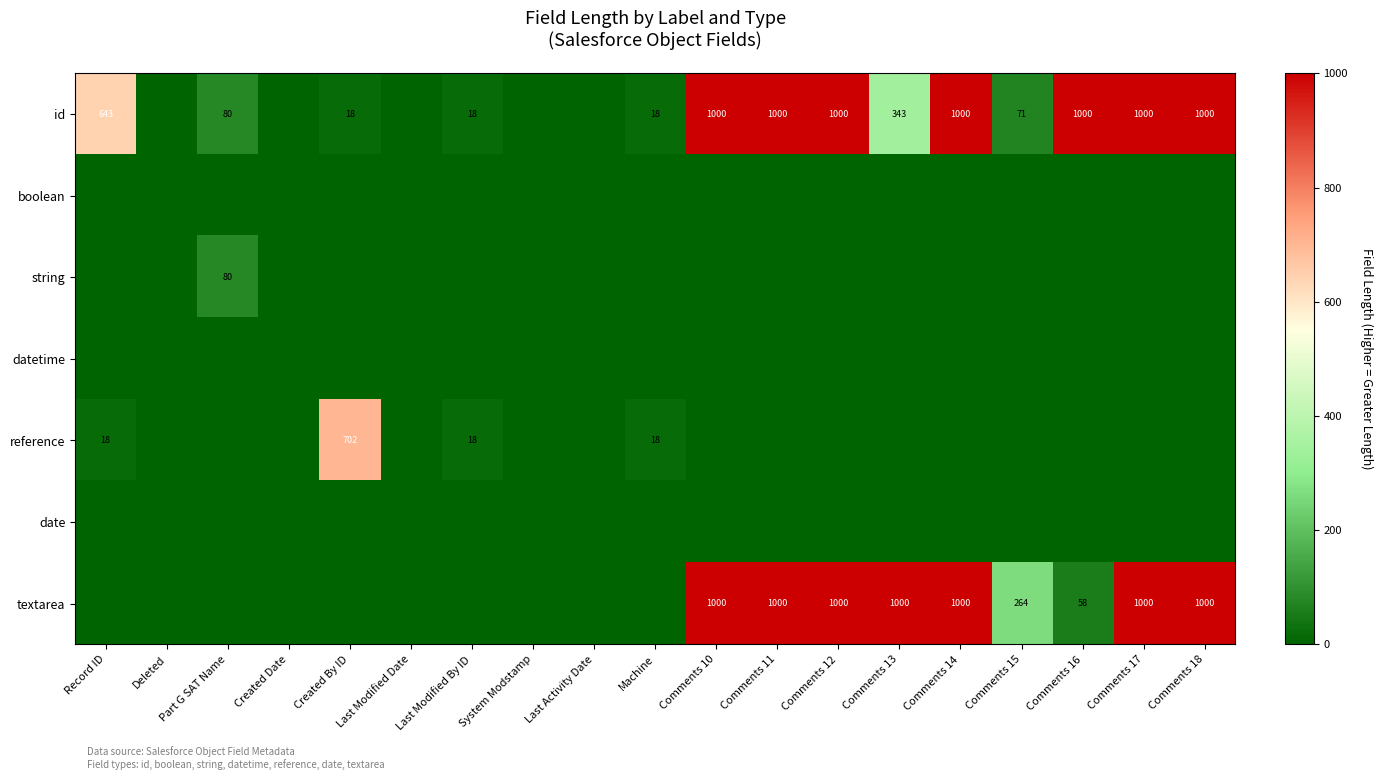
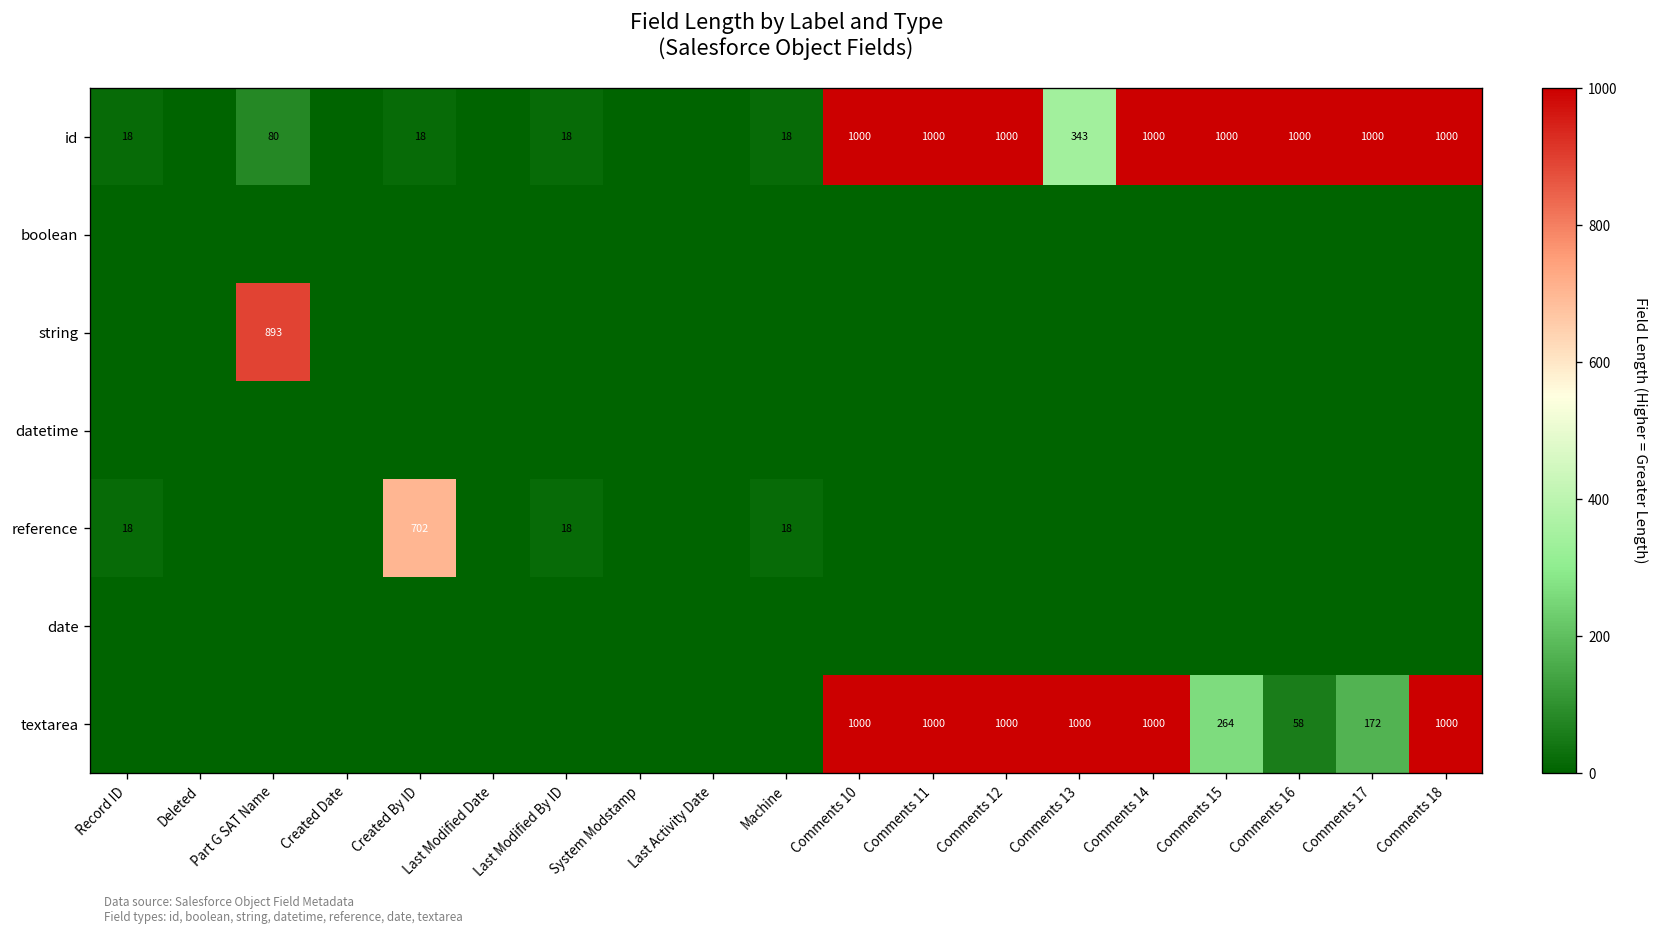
  {
    "id": {
-     "Record ID": 643,
+     "Record ID": 18,
      "Part G SAT Name": 80,
      "Created By ID": 18,
      "Last Modified By ID": 18,
      "Machine": 18,
      "Comments 10": 1000,
      "Comments 11": 1000,
      "Comments 12": 1000,
      "Comments 13": 343,
      "Comments 14": 1000,
-     "Comments 15": 71,
+     "Comments 15": 1000,
      "Comments 16": 1000,
      "Comments 17": 1000,
      "Comments 18": 1000
    },
    "string": {
-     "Part G SAT Name": 80
+     "Part G SAT Name": 893
    },
    "reference": {
      "Record ID": 18,
      "Created By ID": 702,
      "Last Modified By ID": 18,
      "Machine": 18
    },
    "textarea": {
      "Comments 10": 1000,
      "Comments 11": 1000,
      "Comments 12": 1000,
      "Comments 13": 1000,
      "Comments 14": 1000,
      "Comments 15": 264,
      "Comments 16": 58,
-     "Comments 17": 1000,
+     "Comments 17": 172,
      "Comments 18": 1000
    }
  }
